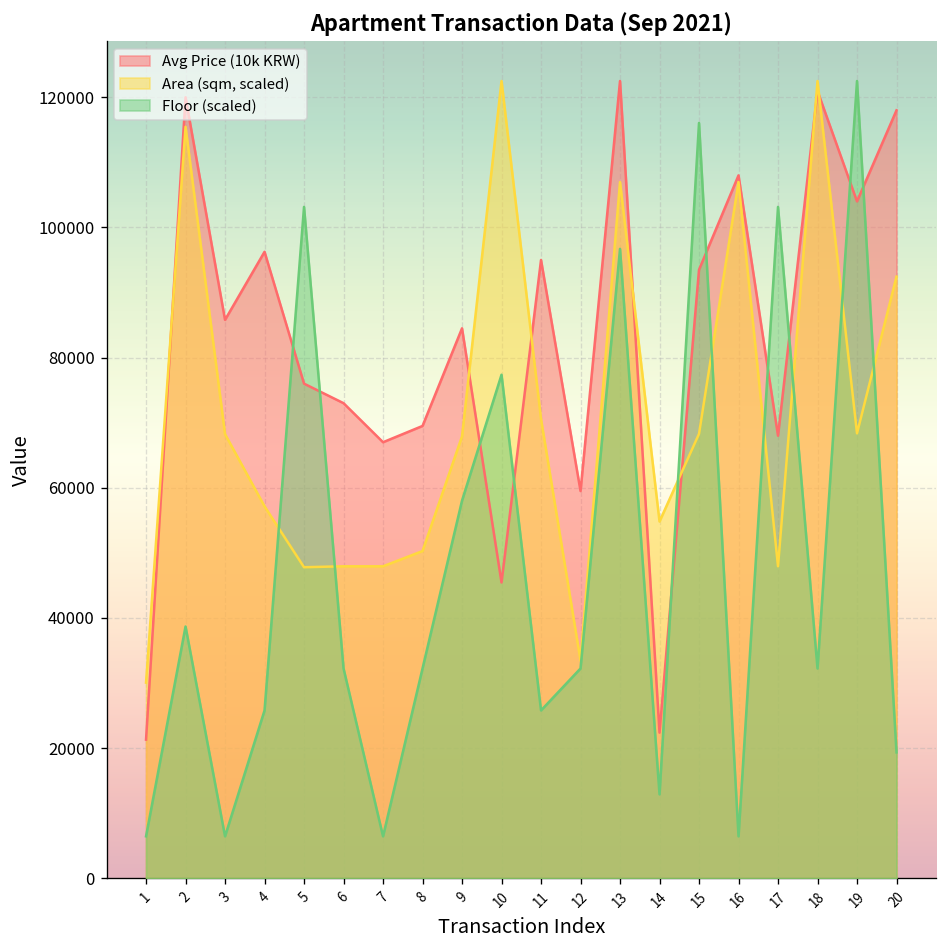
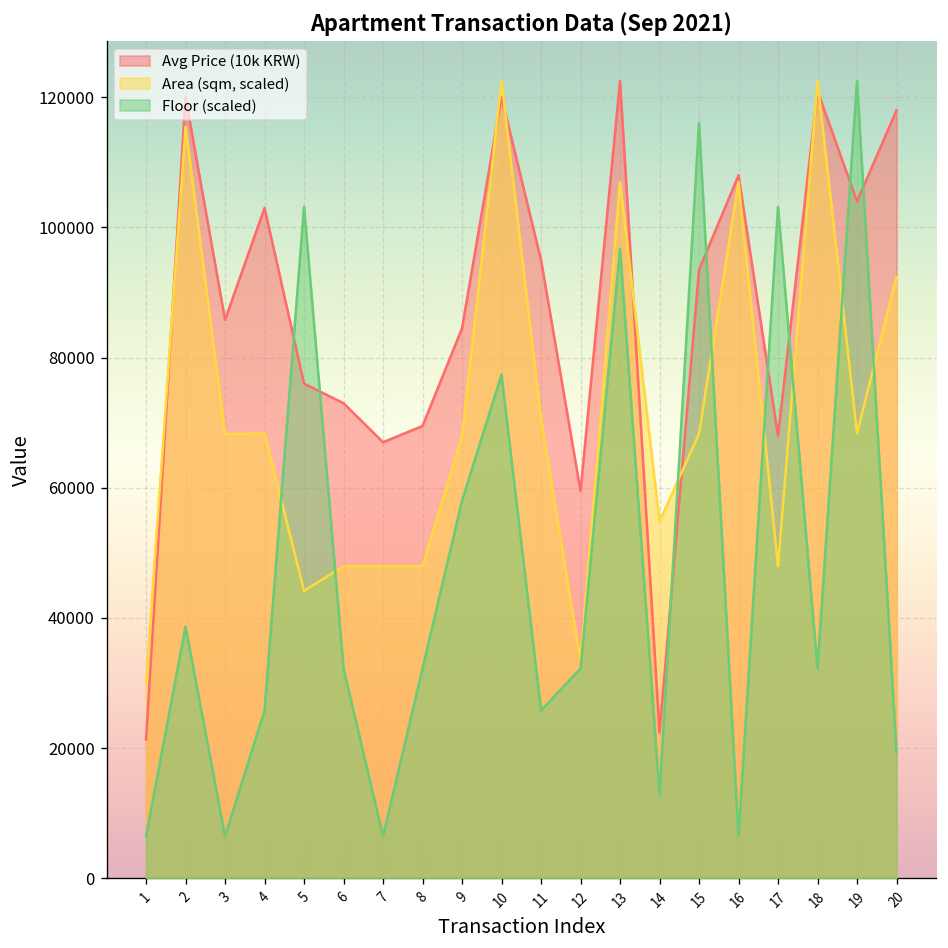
  {
    "Avg Price (10k KRW)": {
      "1": 21000,
      "3": 86000,
-     "4": 96000,
+     "4": 103000,
      "5": 76000,
      "6": 73000,
      "7": 67000,
      "8": 70000,
      "9": 85000,
-     "10": 45000,
+     "10": 120000,
      "11": 95000,
      "12": 60000,
      "13": 123000,
      "14": 22000,
      "15": 94000,
      "16": 108000,
      "17": 68000,
      "18": 121000,
      "19": 104000,
      "20": 118000
    },
    "Area (sqm, scaled)": {
      "1": 30000,
      "2": 115000,
      "3": 68000,
-     "4": 57000,
-     "5": 48000,
+     "4": 68000,
+     "5": 44000,
      "6": 48000,
      "7": 48000,
-     "8": 50000,
+     "8": 48000,
      "9": 68000,
      "10": 123000,
      "11": 71000,
      "12": 33000,
      "13": 107000,
      "14": 55000,
      "15": 68000,
      "16": 107000,
      "17": 48000,
      "18": 123000,
      "19": 68000,
      "20": 92000
    },
    "Floor (scaled)": {
      "1": 6000,
      "2": 39000,
      "3": 6000,
      "4": 26000,
      "5": 103000,
      "6": 32000,
      "7": 6000,
      "8": 32000,
      "9": 58000,
      "10": 77000,
      "11": 26000,
      "12": 32000,
      "13": 97000,
      "14": 13000,
      "15": 116000,
      "16": 6000,
      "17": 103000,
      "18": 32000,
      "19": 123000,
      "20": 19000
    }
  }
